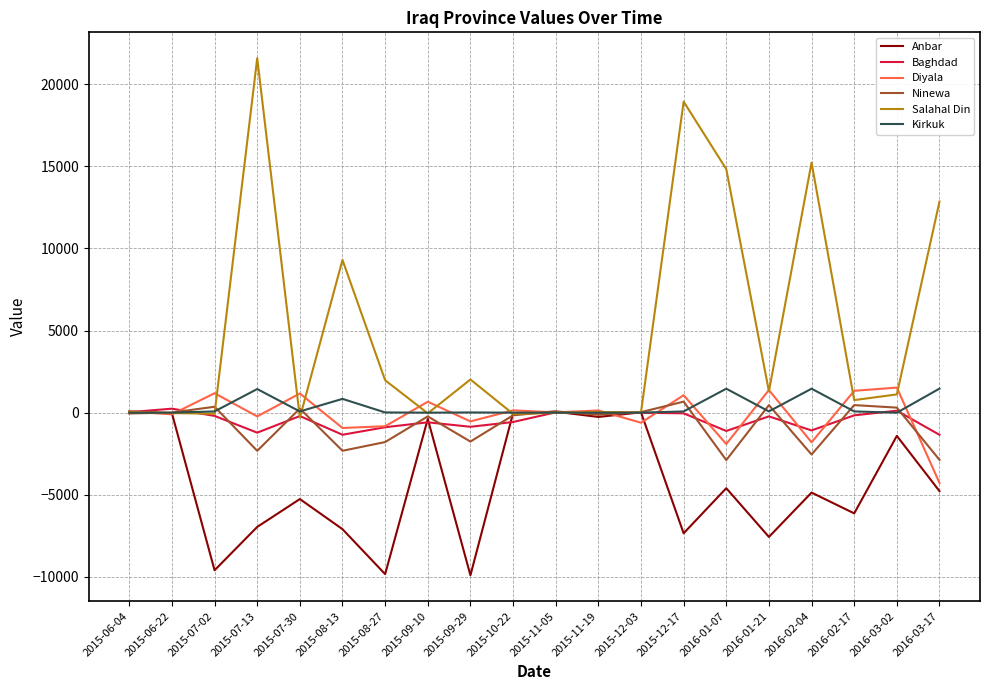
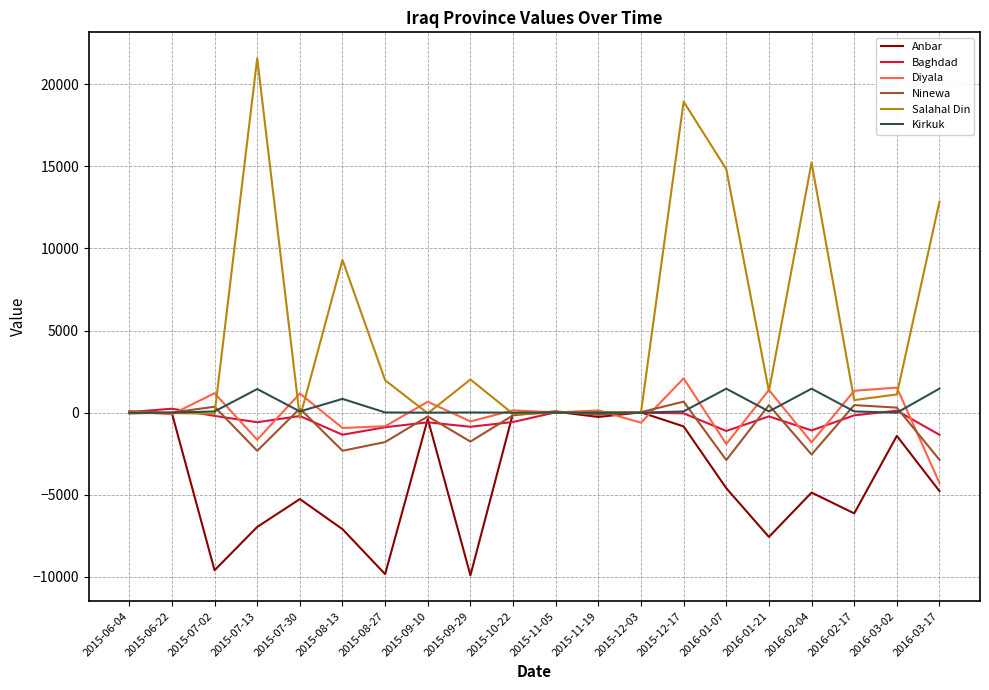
  {
    "Anbar": {
      "2015-07-02": -9600,
      "2015-07-13": -7000,
      "2015-07-30": -5300,
      "2015-08-13": -7100,
      "2015-08-27": -9800,
      "2015-09-10": -400,
      "2015-09-29": -9900,
-     "2015-12-17": -7300,
+     "2015-12-17": -800,
      "2016-01-07": -4600,
      "2016-01-21": -7600,
      "2016-02-04": -4900,
      "2016-02-17": -6100,
      "2016-03-02": -1400,
      "2016-03-17": -4800
    },
    "Baghdad": {
      "2015-06-22": 200,
-     "2015-07-13": -1200,
+     "2015-07-13": -600,
      "2015-08-13": -1300,
      "2015-09-10": -600,
      "2015-09-29": -900,
      "2015-10-22": -600,
      "2016-01-07": -1100,
      "2016-01-21": -200,
      "2016-02-04": -1100,
      "2016-02-17": -200,
      "2016-03-17": -1300
    },
    "Diyala": {
      "2015-07-02": 1200,
-     "2015-07-13": -200,
+     "2015-07-13": -1600,
      "2015-07-30": 1200,
      "2015-08-13": -900,
      "2015-09-10": 700,
      "2015-09-29": -500,
      "2015-12-03": -600,
-     "2015-12-17": 1100,
+     "2015-12-17": 2100,
      "2016-01-07": -1900,
      "2016-02-04": -1800,
      "2016-02-17": 1300,
      "2016-03-02": 1500,
      "2016-03-17": -4300
    },
    "Ninewa": {
      "2015-07-02": 400,
      "2015-07-13": -2300,
      "2015-07-30": 300,
      "2015-08-13": -2300,
      "2015-08-27": -1800,
      "2015-09-10": -200,
      "2015-09-29": -1800,
      "2015-12-17": 700,
      "2016-01-07": -2900,
      "2016-01-21": 500,
      "2016-02-04": -2500,
      "2016-02-17": 500,
      "2016-03-02": 300,
      "2016-03-17": -2900
    },
    "Salahal Din": {
      "2015-07-13": 21600,
      "2015-08-13": 9300,
      "2015-08-27": 2000,
      "2015-09-29": 2000,
      "2015-12-17": 18900,
      "2016-01-07": 14800,
      "2016-02-04": 15200,
      "2016-02-17": 800,
      "2016-03-02": 1100,
      "2016-03-17": 12900
    },
    "Kirkuk": {
      "2015-07-13": 1400,
      "2015-07-30": 100,
      "2015-08-13": 800,
      "2015-08-27": 0,
      "2015-09-29": 0,
      "2016-01-07": 1500,
      "2016-01-21": 100,
      "2016-02-04": 1500,
      "2016-02-17": 100,
      "2016-03-17": 1500
    }
  }
